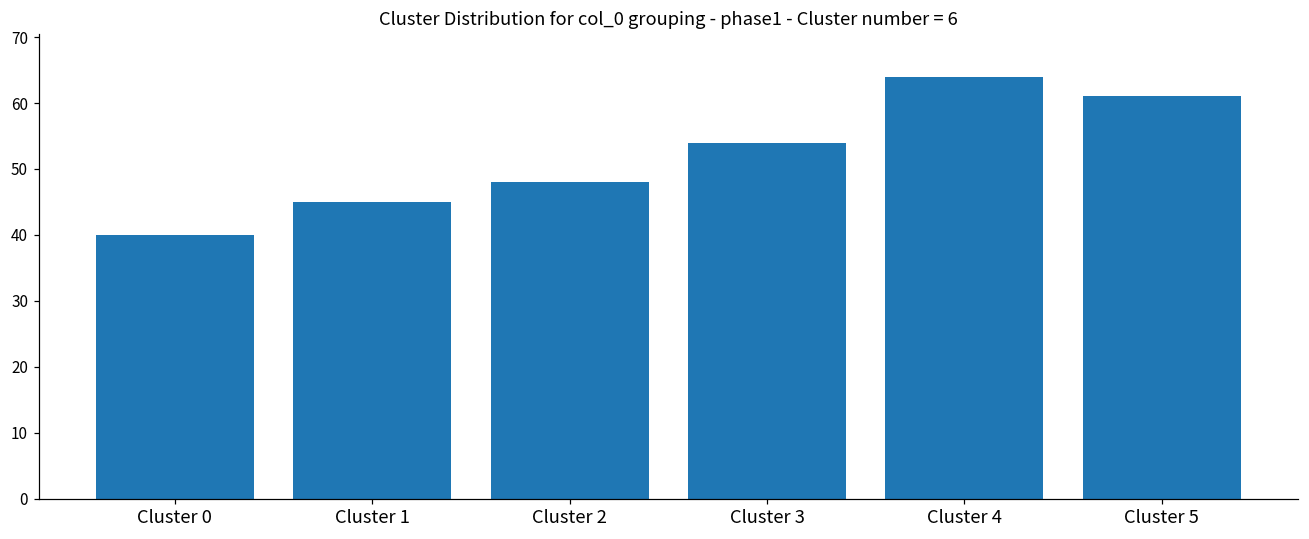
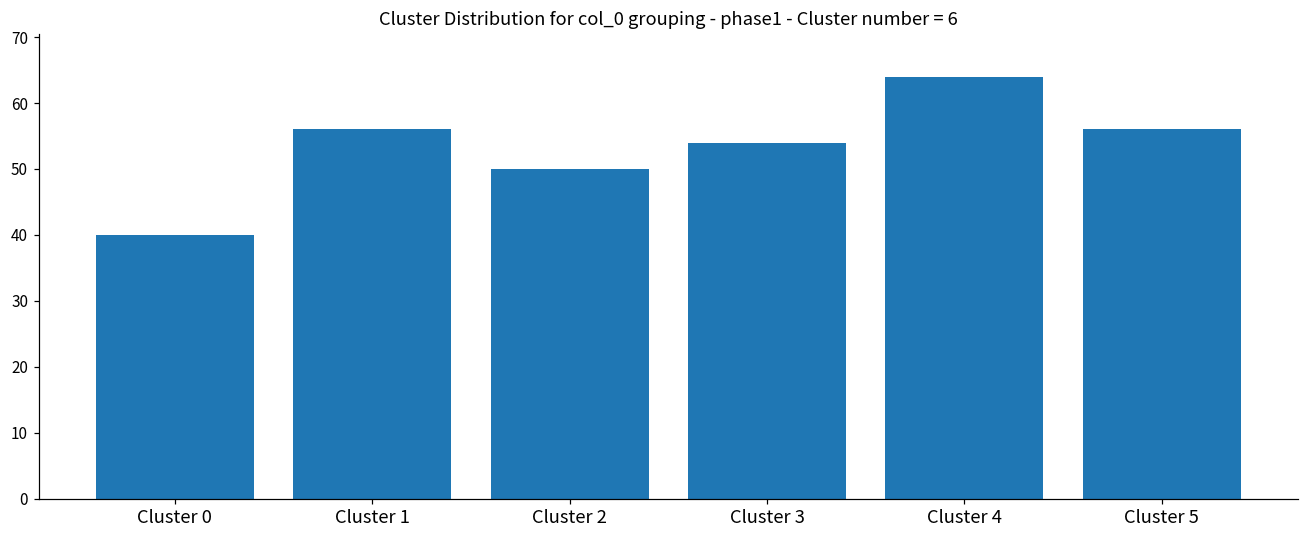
  {
    "Cluster 0": 40,
-   "Cluster 1": 45,
-   "Cluster 2": 48,
+   "Cluster 1": 56,
+   "Cluster 2": 50,
    "Cluster 3": 54,
    "Cluster 4": 64,
-   "Cluster 5": 61
+   "Cluster 5": 56
  }
